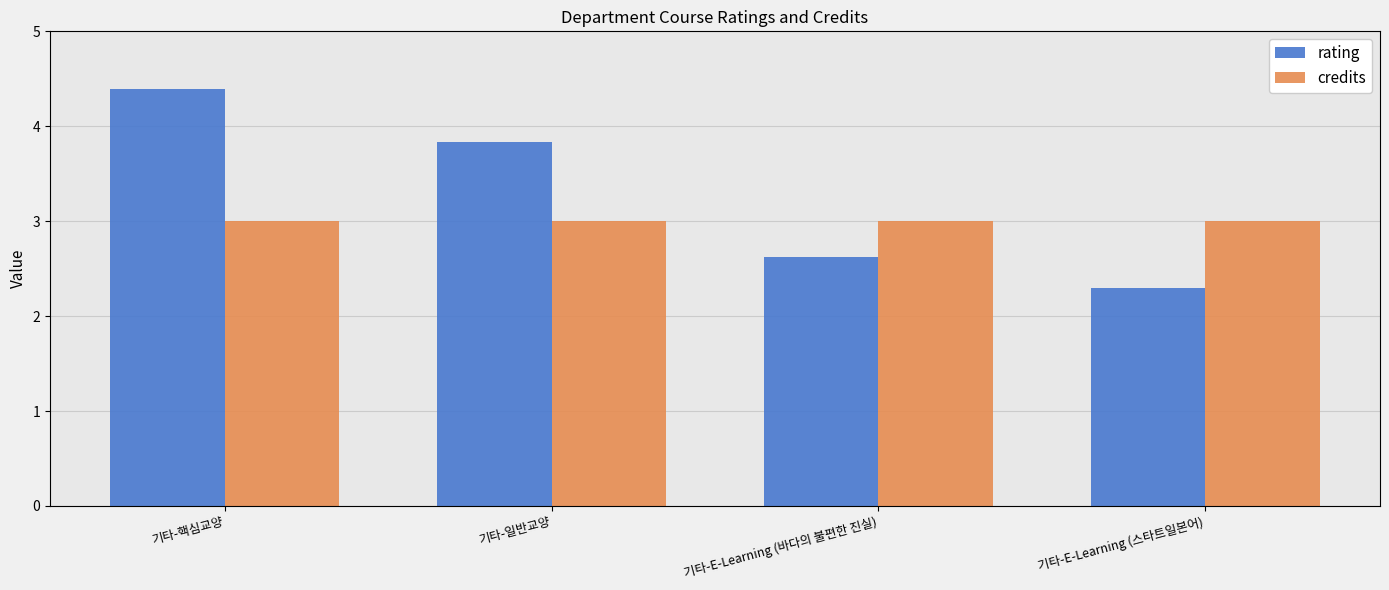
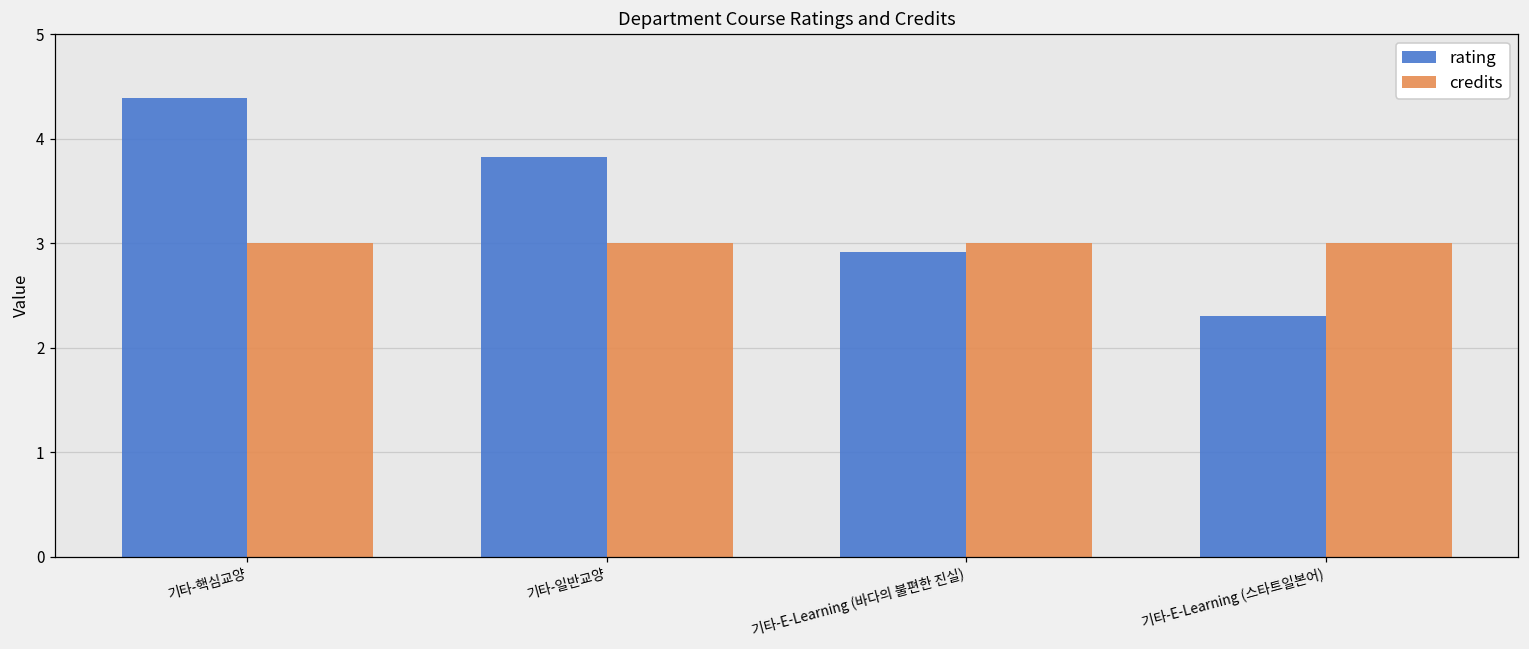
  {
    "rating": {
      "기타-핵심교양": 4.4,
      "기타-일반교양": 3.8,
-     "기타-E-Learning (바다의 불편한 진실)": 2.6,
+     "기타-E-Learning (바다의 불편한 진실)": 2.9,
      "기타-E-Learning (스타트일본어)": 2.3
    },
    "credits": {
      "기타-핵심교양": 3.0,
      "기타-일반교양": 3.0,
      "기타-E-Learning (바다의 불편한 진실)": 3.0,
      "기타-E-Learning (스타트일본어)": 3.0
    }
  }
